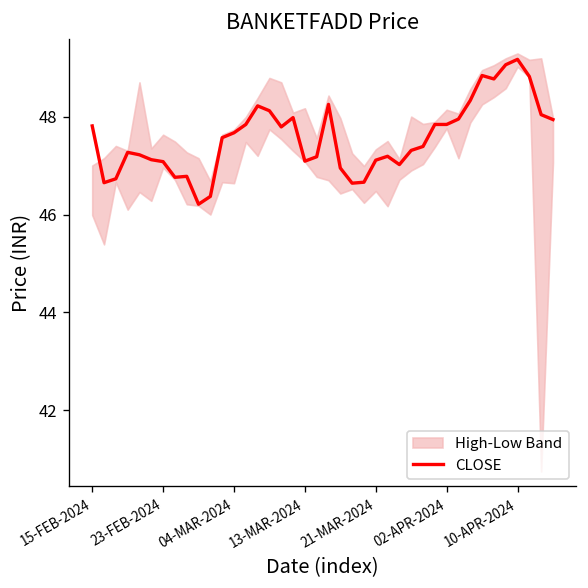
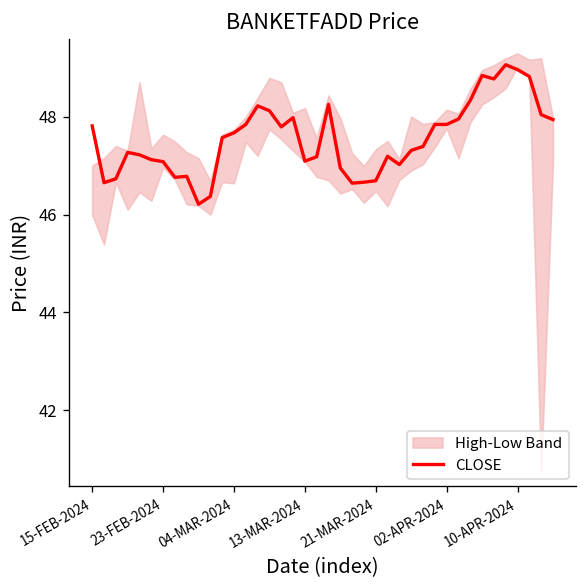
  {
    "CLOSE": {
      "15-FEB-2024": 47.8,
      "23-FEB-2024": 47.1,
      "13-MAR-2024": 47.1,
-     "21-MAR-2024": 47.1,
+     "21-MAR-2024": 46.7,
      "02-APR-2024": 47.8,
-     "10-APR-2024": 49.2
+     "10-APR-2024": 49.0
    }
  }
